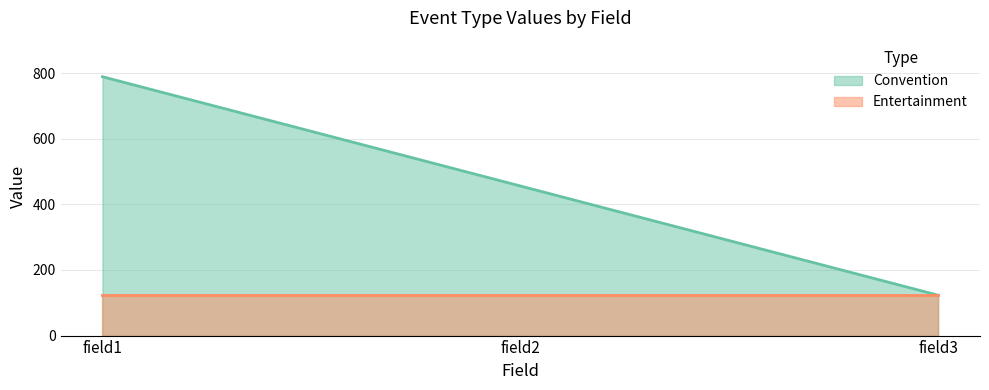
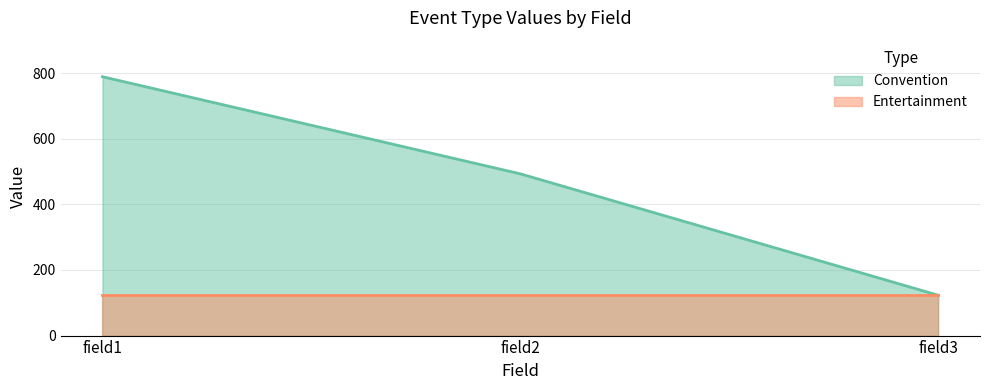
  {
    "Convention": {
      "field1": 790,
-     "field2": 460
+     "field2": 490
    },
    "Entertainment": {
      "field1": 120,
      "field2": 120
    }
  }
